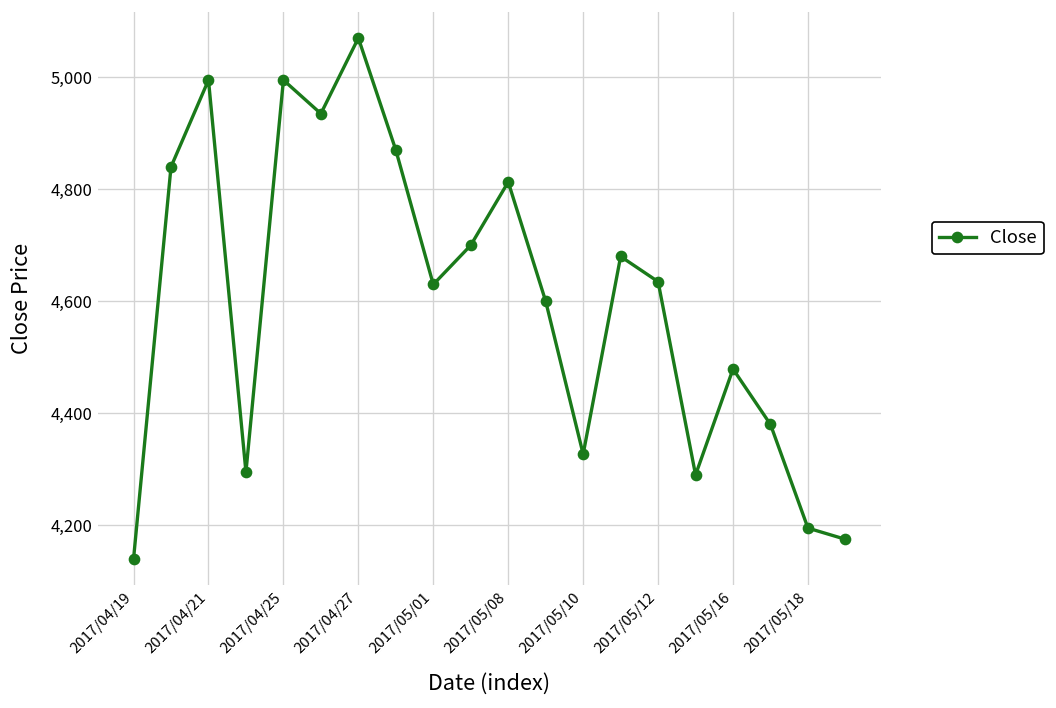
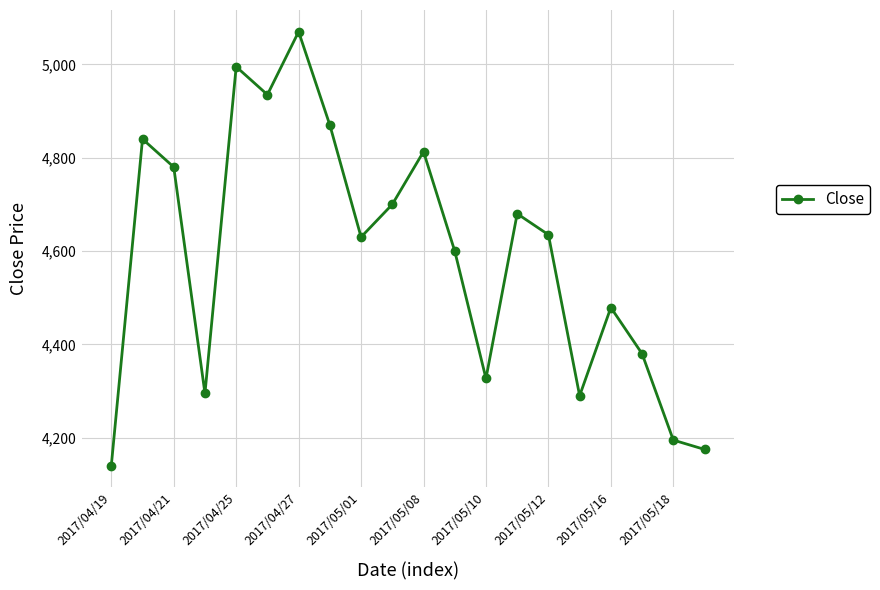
  {
    "2017/04/19": "4,140",
-   "2017/04/21": "5,000",
+   "2017/04/21": "4,780",
    "2017/04/25": "5,000",
    "2017/04/27": "5,070",
    "2017/05/01": "4,630",
    "2017/05/08": "4,810",
    "2017/05/10": "4,330",
    "2017/05/12": "4,640",
    "2017/05/16": "4,480",
    "2017/05/18": "4,200"
  }
